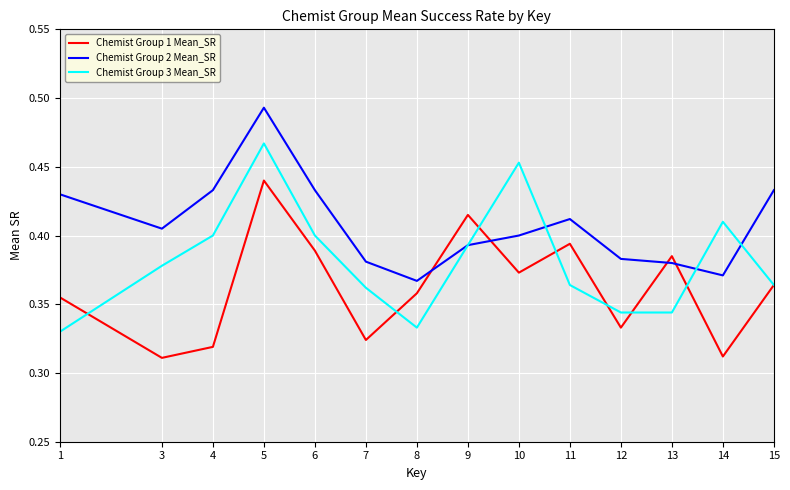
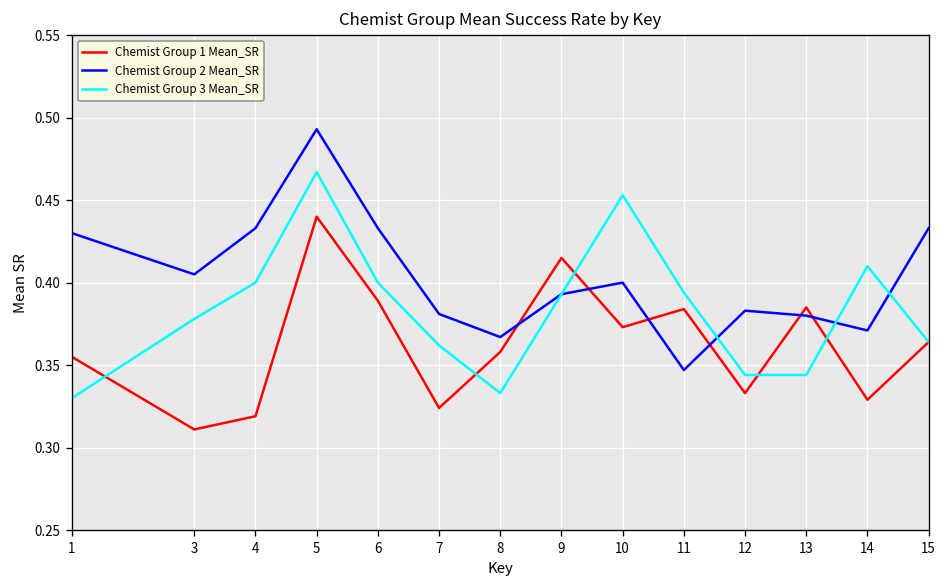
  {
    "Chemist Group 1 Mean_SR": {
      "1": 0.355,
      "3": 0.311,
      "4": 0.319,
      "5": 0.440,
      "6": 0.389,
      "7": 0.324,
      "8": 0.358,
      "9": 0.415,
      "10": 0.373,
-     "11": 0.394,
+     "11": 0.384,
      "12": 0.333,
      "13": 0.385,
-     "14": 0.312
+     "14": 0.329
    },
    "Chemist Group 2 Mean_SR": {
      "1": 0.430,
      "3": 0.405,
      "4": 0.433,
      "5": 0.493,
      "6": 0.433,
      "7": 0.381,
      "8": 0.367,
      "10": 0.400,
-     "11": 0.412,
+     "11": 0.347,
      "12": 0.383,
      "13": 0.380,
      "14": 0.371,
      "15": 0.433
    },
    "Chemist Group 3 Mean_SR": {
      "1": 0.330,
      "3": 0.378,
      "4": 0.400,
      "5": 0.467,
      "6": 0.400,
      "7": 0.362,
      "8": 0.333,
      "10": 0.453,
-     "11": 0.364,
+     "11": 0.394,
      "12": 0.344,
      "13": 0.344,
      "14": 0.410
    }
  }
